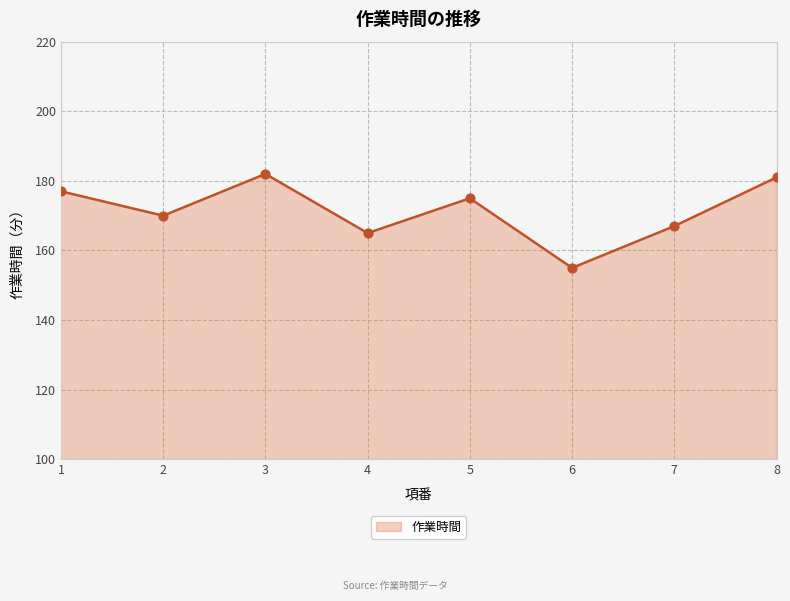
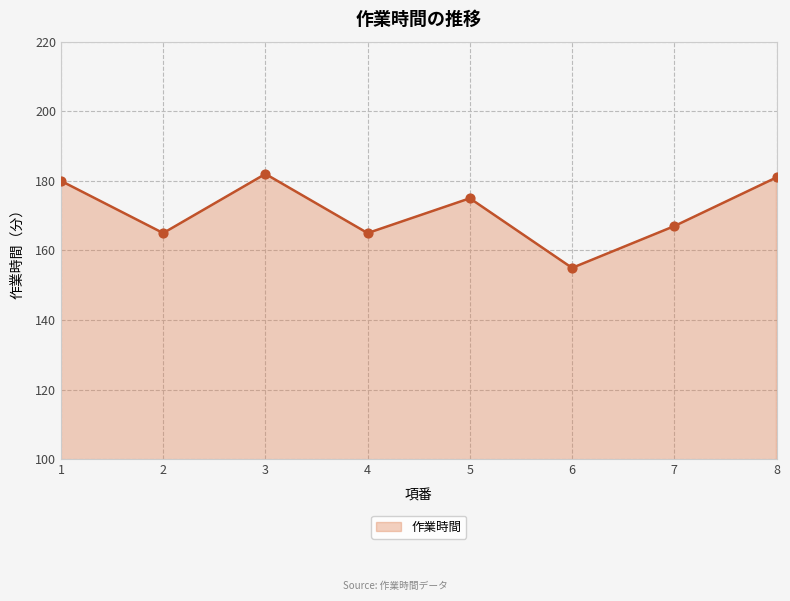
  {
-   "1": 177,
-   "2": 170,
+   "1": 180,
+   "2": 165,
    "3": 182,
    "4": 165,
    "5": 175,
    "6": 155,
    "7": 167,
    "8": 181
  }
